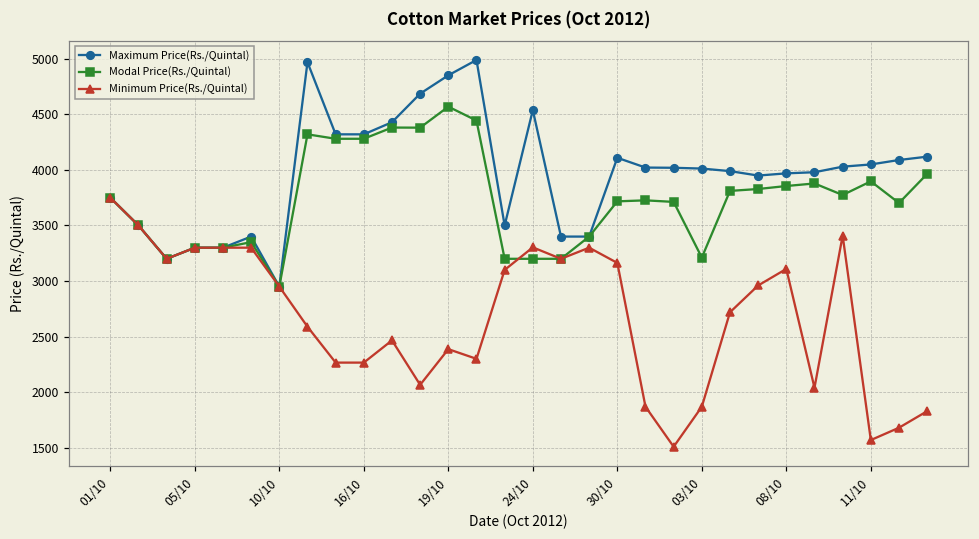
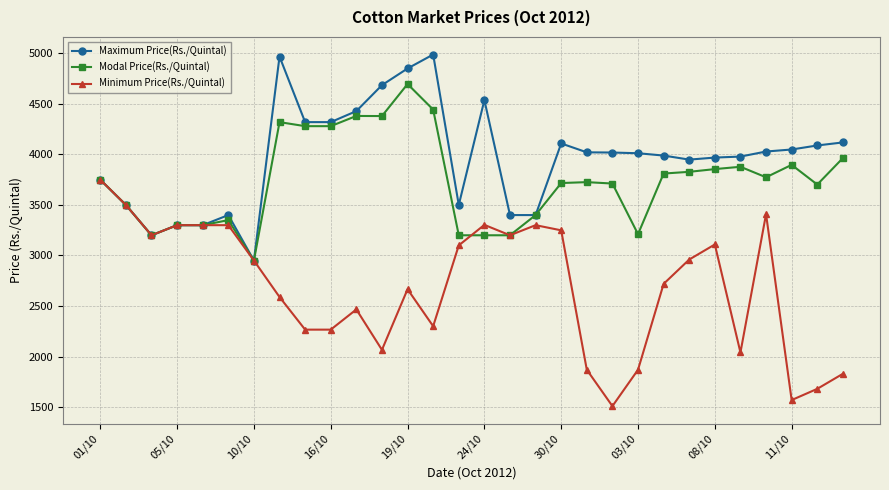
  {
    "Maximum Price(Rs./Quintal)": {
      "19/10": 4850,
      "24/10": 4540,
      "30/10": 4110
    },
    "Modal Price(Rs./Quintal)": {
-     "19/10": 4570,
+     "19/10": 4700,
      "24/10": 3200,
      "30/10": 3720
    },
    "Minimum Price(Rs./Quintal)": {
-     "19/10": 2390,
+     "19/10": 2670,
      "24/10": 3300,
-     "30/10": 3160
+     "30/10": 3250
    }
  }
